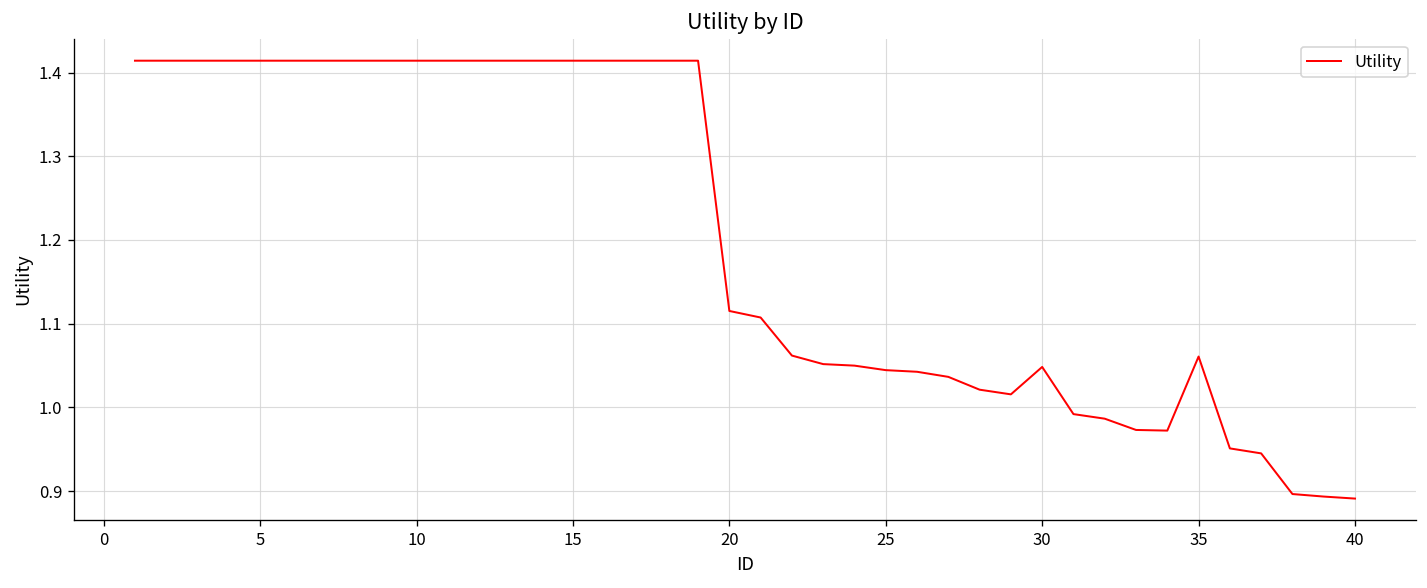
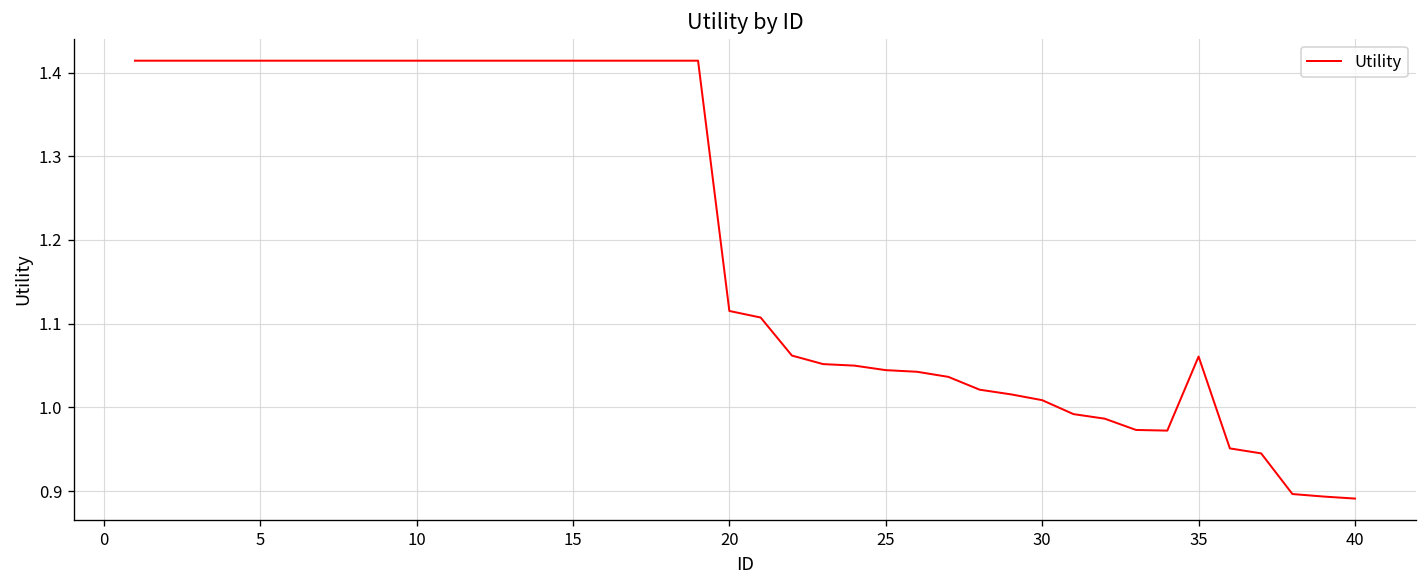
  {
    "5": 1.41,
    "10": 1.41,
    "15": 1.41,
    "20": 1.12,
    "25": 1.04,
-   "30": 1.05,
+   "30": 1.01,
    "35": 1.06,
    "40": 0.89
  }
